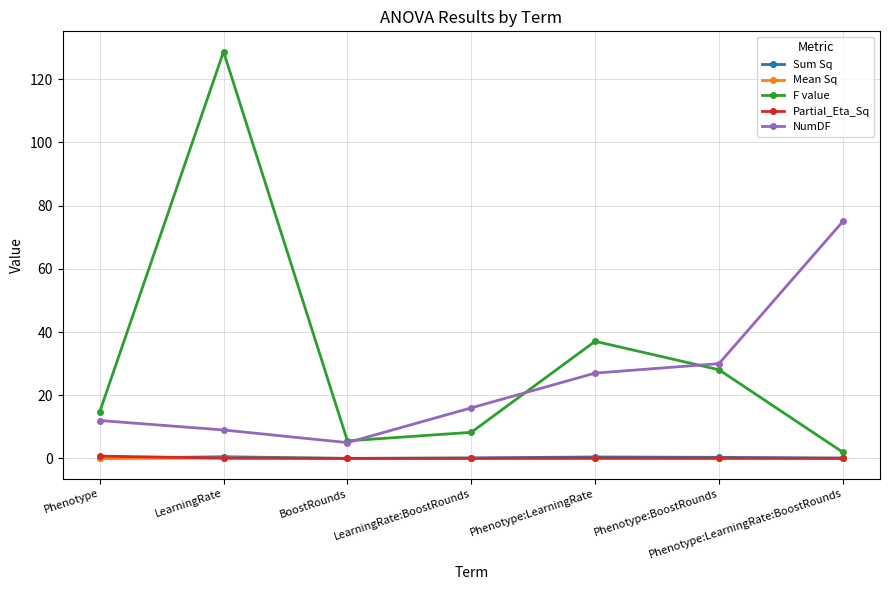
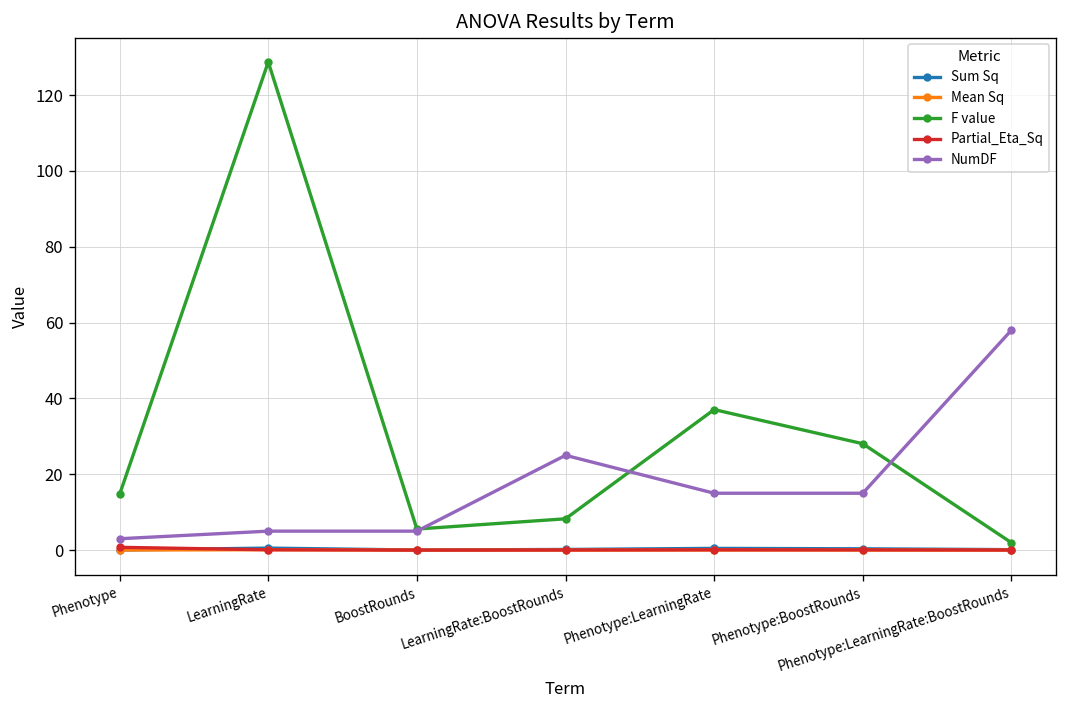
  {
    "F value": {
      "Phenotype": 15,
      "LearningRate": 129,
      "LearningRate:BoostRounds": 8,
      "Phenotype:LearningRate": 37,
      "Phenotype:BoostRounds": 28,
      "Phenotype:LearningRate:BoostRounds": 2
    },
    "NumDF": {
-     "Phenotype": 12,
-     "LearningRate": 9,
-     "LearningRate:BoostRounds": 16,
-     "Phenotype:LearningRate": 27,
-     "Phenotype:BoostRounds": 30,
-     "Phenotype:LearningRate:BoostRounds": 75
+     "Phenotype": 3,
+     "LearningRate": 5,
+     "LearningRate:BoostRounds": 25,
+     "Phenotype:LearningRate": 15,
+     "Phenotype:BoostRounds": 15,
+     "Phenotype:LearningRate:BoostRounds": 58
    }
  }
